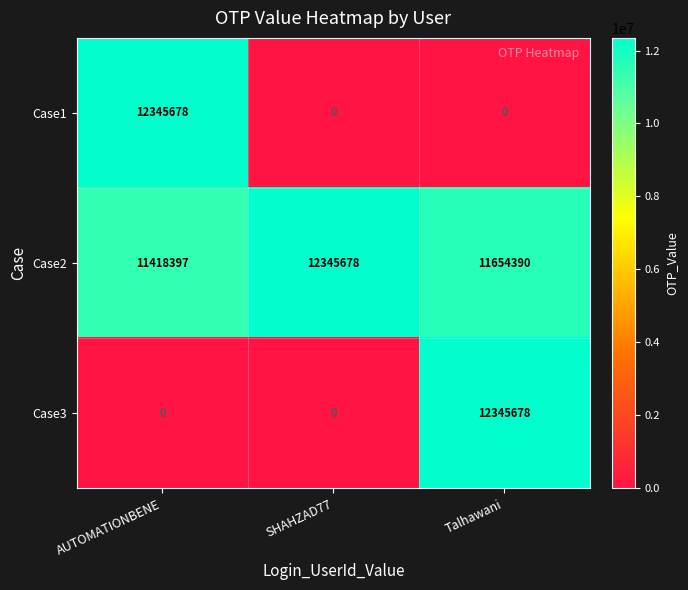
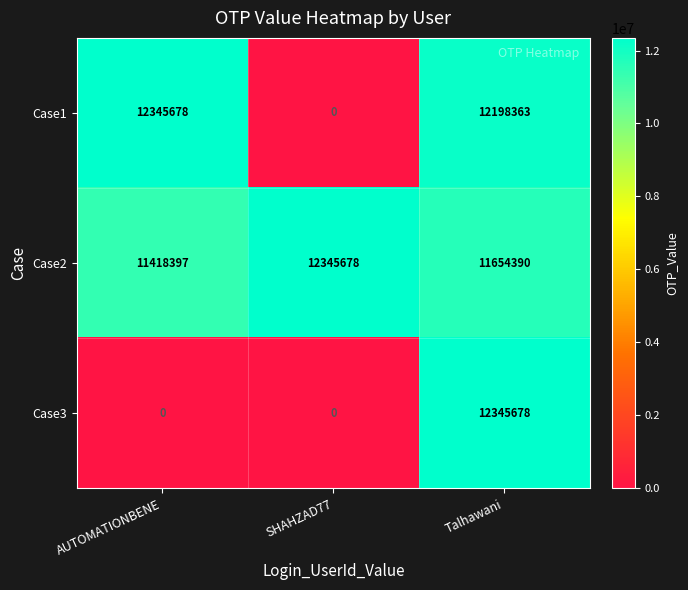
  {
    "Case1": {
      "AUTOMATIONBENE": 12345678,
      "SHAHZAD77": 0,
-     "Talhawani": 0
+     "Talhawani": 12198363
    },
    "Case2": {
      "AUTOMATIONBENE": 11418397,
      "SHAHZAD77": 12345678,
      "Talhawani": 11654390
    },
    "Case3": {
      "AUTOMATIONBENE": 0,
      "SHAHZAD77": 0,
      "Talhawani": 12345678
    }
  }
